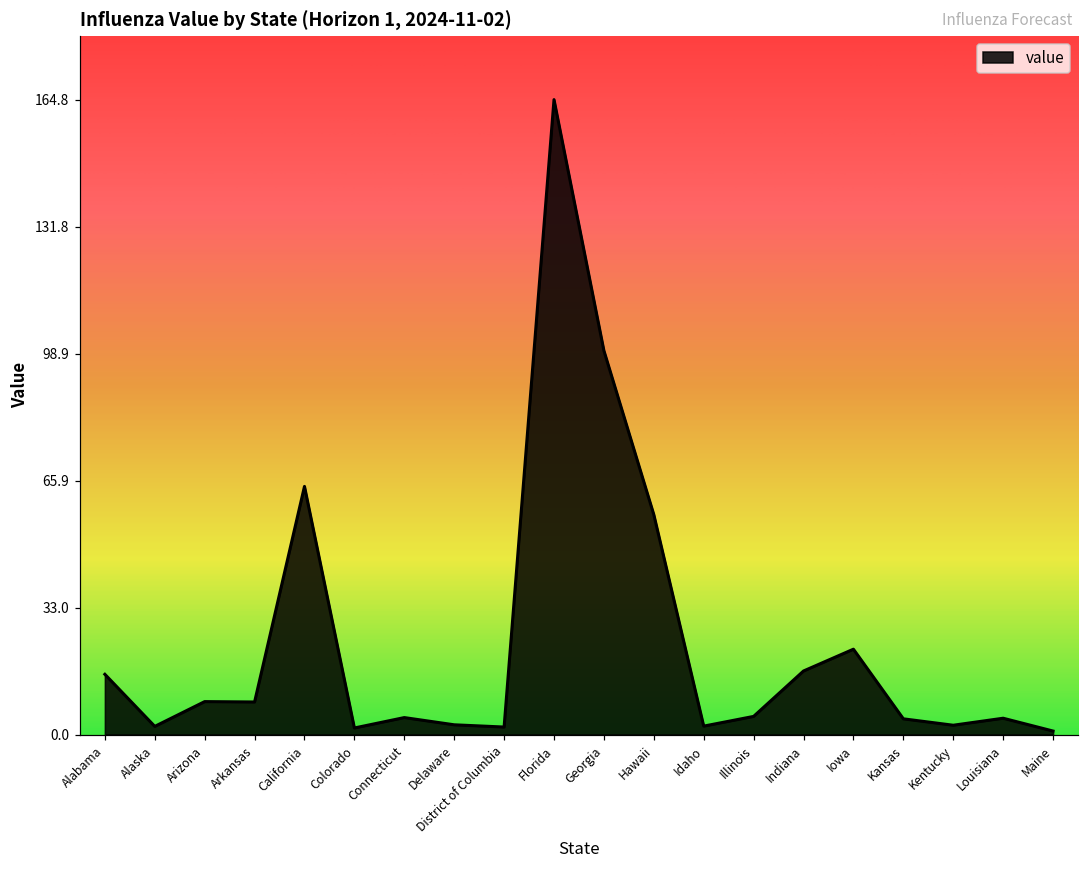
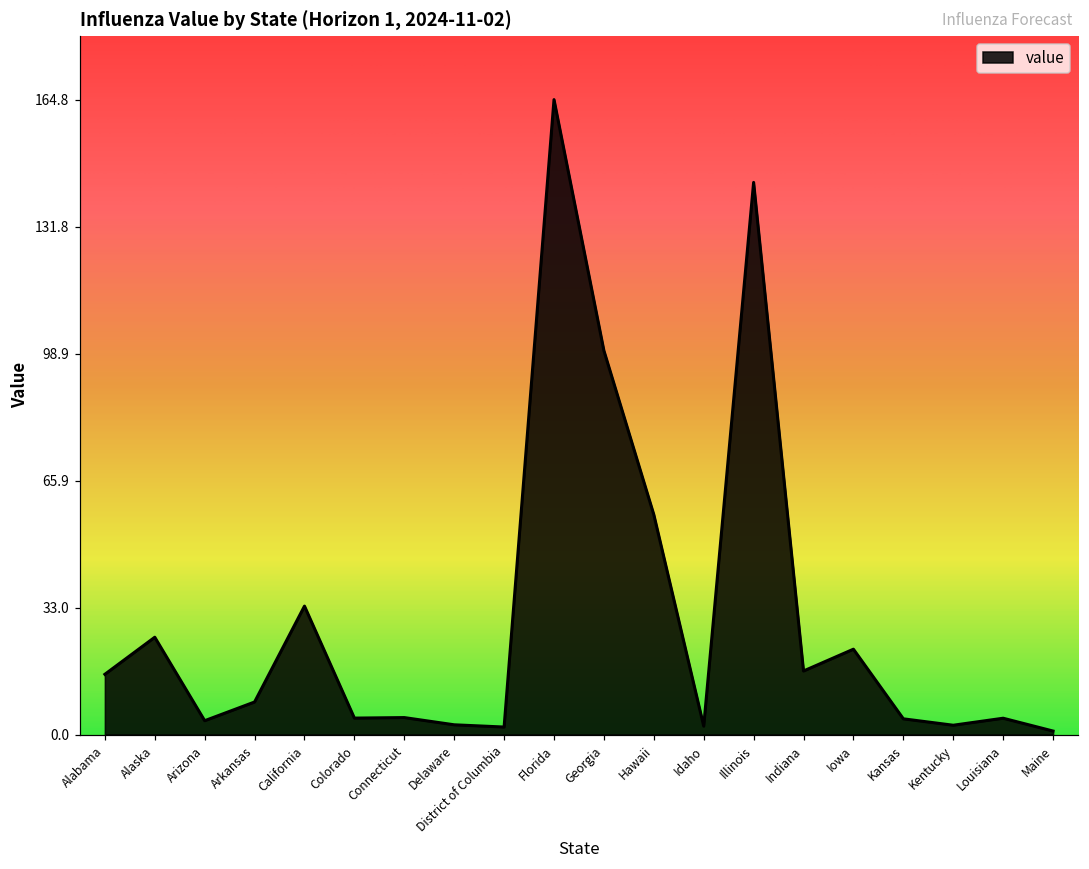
  {
    "Alabama": 16,
-   "Alaska": 2,
-   "Arizona": 9,
+   "Alaska": 25,
+   "Arizona": 4,
    "Arkansas": 8,
-   "California": 64,
-   "Colorado": 2,
+   "California": 33,
+   "Colorado": 4,
    "Connecticut": 4,
    "Delaware": 3,
    "District of Columbia": 2,
    "Florida": 165,
    "Georgia": 100,
    "Hawaii": 57,
    "Idaho": 2,
-   "Illinois": 5,
+   "Illinois": 143,
    "Indiana": 16,
    "Iowa": 22,
    "Kansas": 4,
    "Kentucky": 2,
    "Louisiana": 4,
    "Maine": 1
  }
